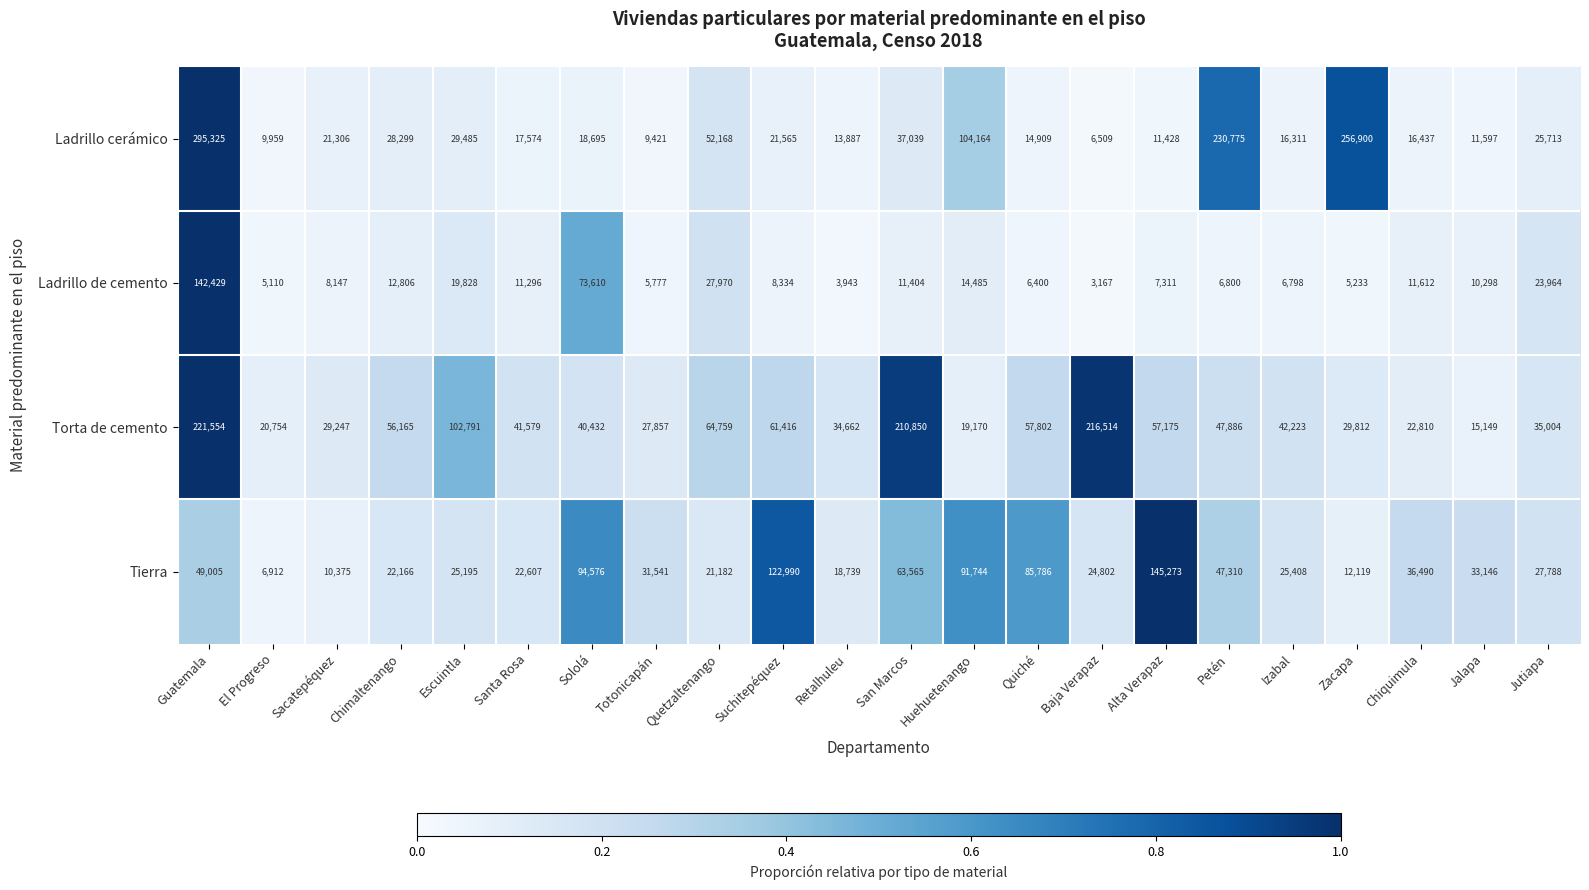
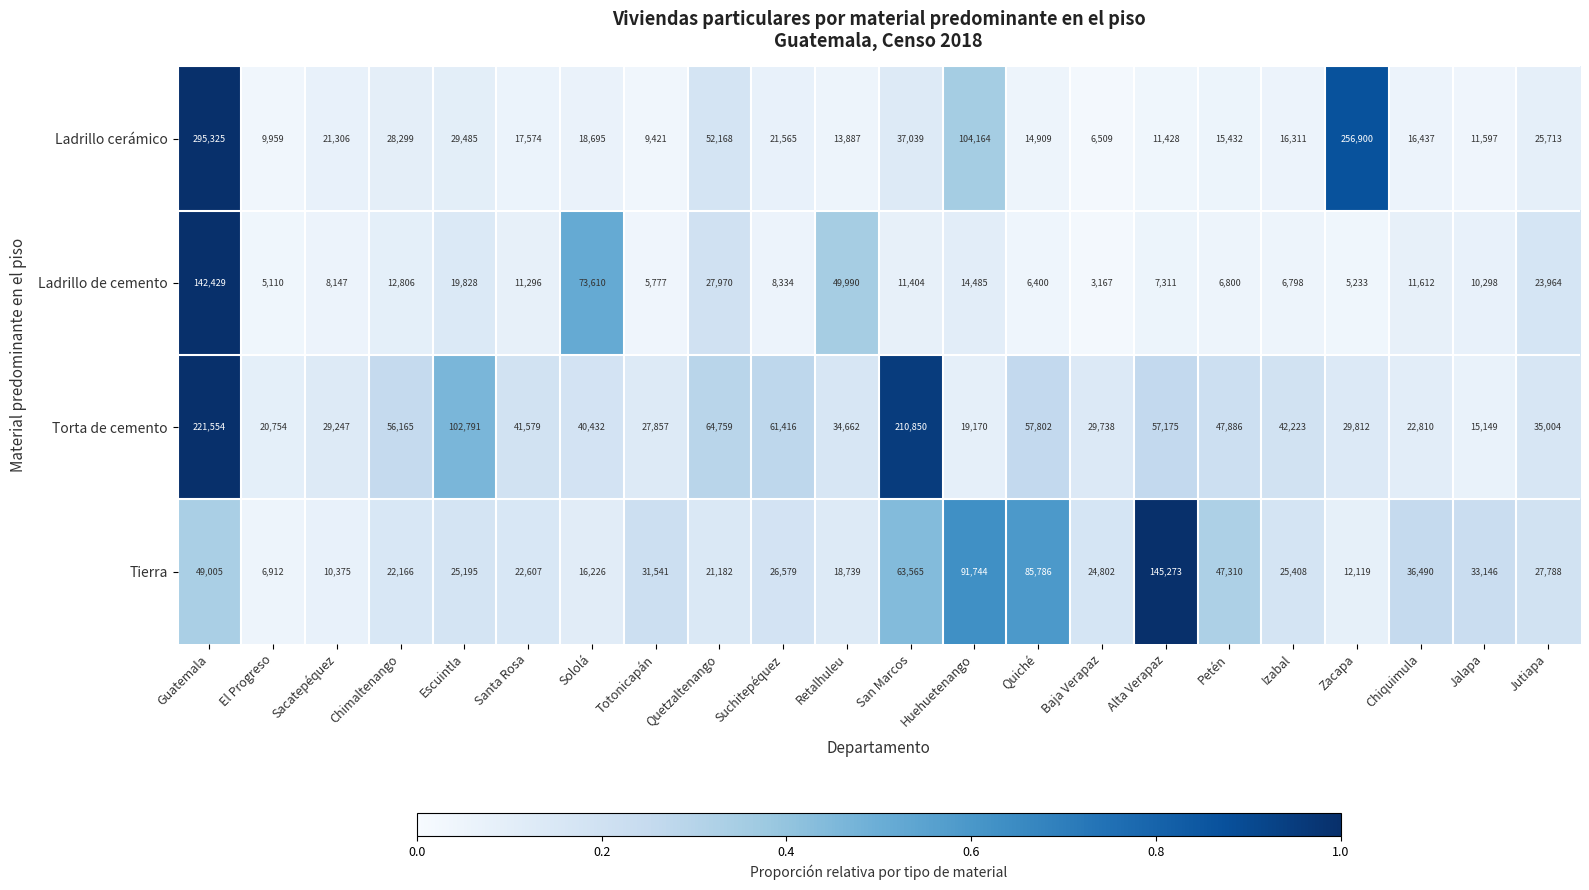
  {
    "Ladrillo cerámico": {
      "Guatemala": "295,325",
      "El Progreso": "9,959",
      "Sacatepéquez": "21,306",
      "Chimaltenango": "28,299",
      "Escuintla": "29,485",
      "Santa Rosa": "17,574",
      "Sololá": "18,695",
      "Totonicapán": "9,421",
      "Quetzaltenango": "52,168",
      "Suchitepéquez": "21,565",
      "Retalhuleu": "13,887",
      "San Marcos": "37,039",
      "Huehuetenango": "104,164",
      "Quiché": "14,909",
      "Baja Verapaz": "6,509",
      "Alta Verapaz": "11,428",
-     "Petén": "230,775",
+     "Petén": "15,432",
      "Izabal": "16,311",
      "Zacapa": "256,900",
      "Chiquimula": "16,437",
      "Jalapa": "11,597",
      "Jutiapa": "25,713"
    },
    "Ladrillo de cemento": {
      "Guatemala": "142,429",
      "El Progreso": "5,110",
      "Sacatepéquez": "8,147",
      "Chimaltenango": "12,806",
      "Escuintla": "19,828",
      "Santa Rosa": "11,296",
      "Sololá": "73,610",
      "Totonicapán": "5,777",
      "Quetzaltenango": "27,970",
      "Suchitepéquez": "8,334",
-     "Retalhuleu": "3,943",
+     "Retalhuleu": "49,990",
      "San Marcos": "11,404",
      "Huehuetenango": "14,485",
      "Quiché": "6,400",
      "Baja Verapaz": "3,167",
      "Alta Verapaz": "7,311",
      "Petén": "6,800",
      "Izabal": "6,798",
      "Zacapa": "5,233",
      "Chiquimula": "11,612",
      "Jalapa": "10,298",
      "Jutiapa": "23,964"
    },
    "Torta de cemento": {
      "Guatemala": "221,554",
      "El Progreso": "20,754",
      "Sacatepéquez": "29,247",
      "Chimaltenango": "56,165",
      "Escuintla": "102,791",
      "Santa Rosa": "41,579",
      "Sololá": "40,432",
      "Totonicapán": "27,857",
      "Quetzaltenango": "64,759",
      "Suchitepéquez": "61,416",
      "Retalhuleu": "34,662",
      "San Marcos": "210,850",
      "Huehuetenango": "19,170",
      "Quiché": "57,802",
-     "Baja Verapaz": "216,514",
+     "Baja Verapaz": "29,738",
      "Alta Verapaz": "57,175",
      "Petén": "47,886",
      "Izabal": "42,223",
      "Zacapa": "29,812",
      "Chiquimula": "22,810",
      "Jalapa": "15,149",
      "Jutiapa": "35,004"
    },
    "Tierra": {
      "Guatemala": "49,005",
      "El Progreso": "6,912",
      "Sacatepéquez": "10,375",
      "Chimaltenango": "22,166",
      "Escuintla": "25,195",
      "Santa Rosa": "22,607",
-     "Sololá": "94,576",
+     "Sololá": "16,226",
      "Totonicapán": "31,541",
      "Quetzaltenango": "21,182",
-     "Suchitepéquez": "122,990",
+     "Suchitepéquez": "26,579",
      "Retalhuleu": "18,739",
      "San Marcos": "63,565",
      "Huehuetenango": "91,744",
      "Quiché": "85,786",
      "Baja Verapaz": "24,802",
      "Alta Verapaz": "145,273",
      "Petén": "47,310",
      "Izabal": "25,408",
      "Zacapa": "12,119",
      "Chiquimula": "36,490",
      "Jalapa": "33,146",
      "Jutiapa": "27,788"
    }
  }
